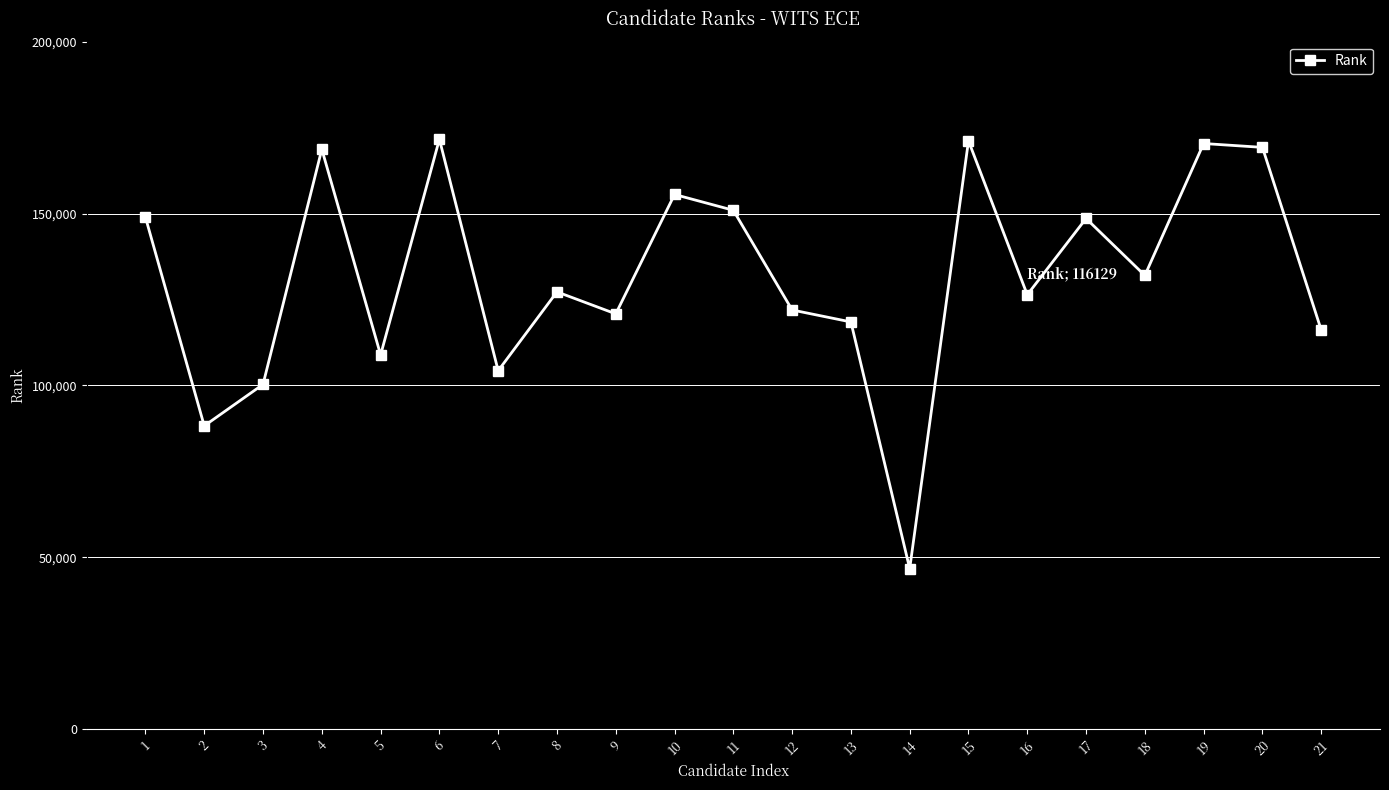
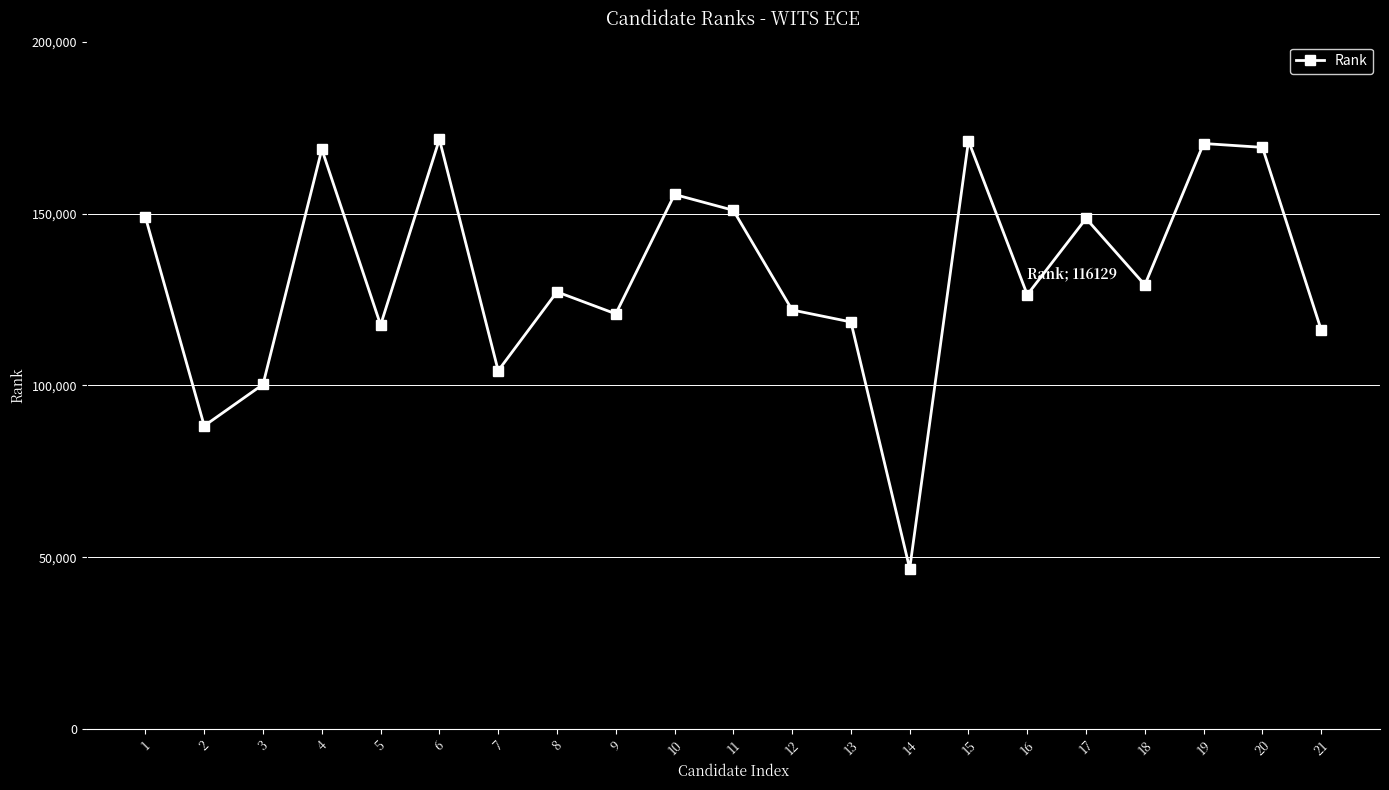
  {
    "1": "149,000",
    "2": "88,000",
    "3": "100,000",
    "4": "169,000",
-   "5": "109,000",
+   "5": "118,000",
    "6": "172,000",
    "7": "104,000",
    "8": "127,000",
    "9": "121,000",
    "10": "156,000",
    "11": "151,000",
    "12": "122,000",
    "13": "118,000",
    "14": "47,000",
    "15": "171,000",
    "17": "149,000",
-   "18": "132,000",
+   "18": "129,000",
    "19": "170,000",
    "20": "169,000",
    "21": "116,000"
  }
